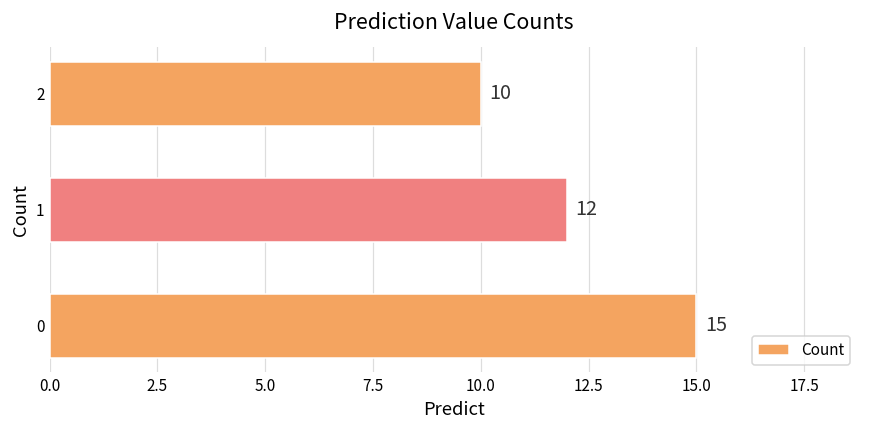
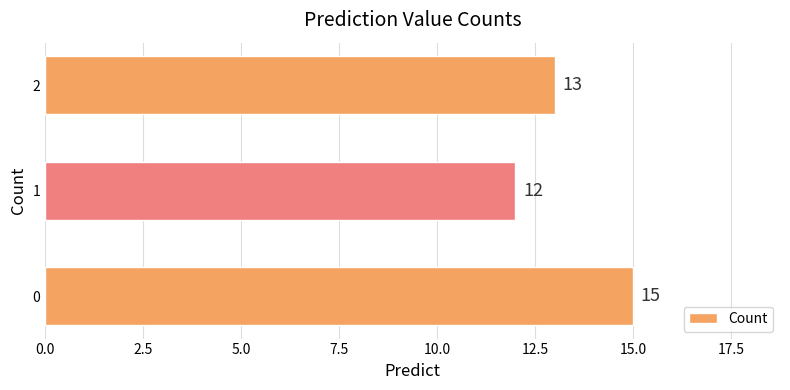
  {
-   "2": 10,
+   "2": 13,
    "1": 12,
    "0": 15
  }
